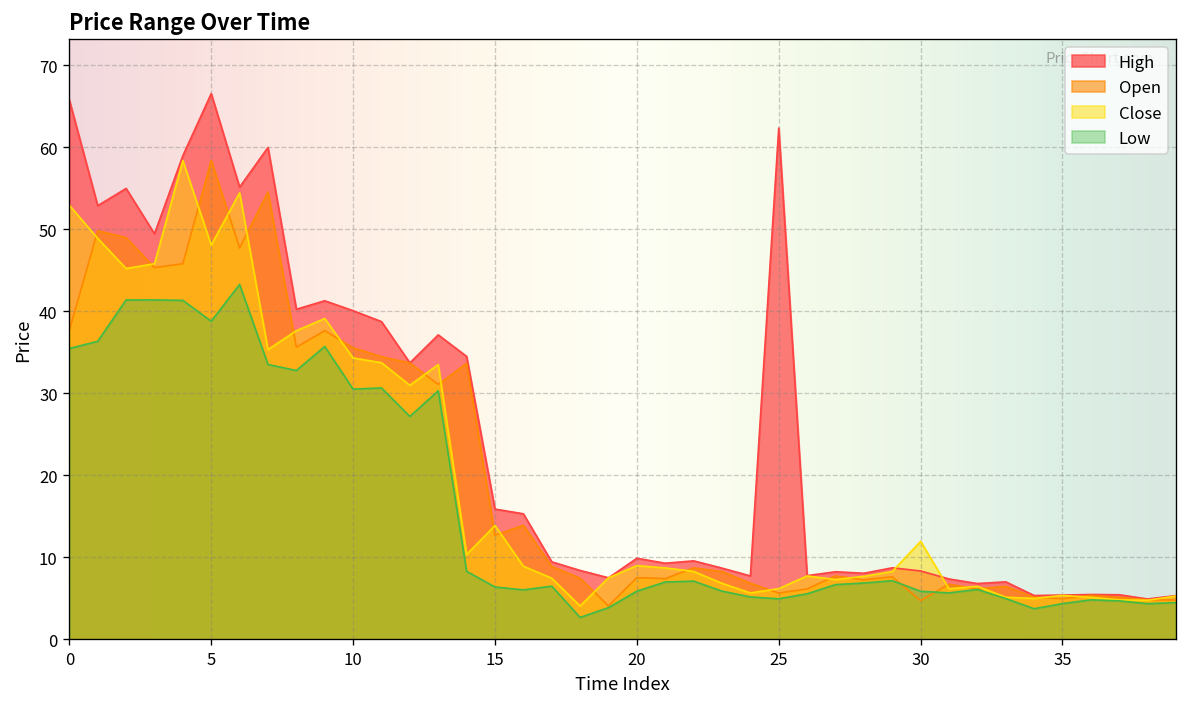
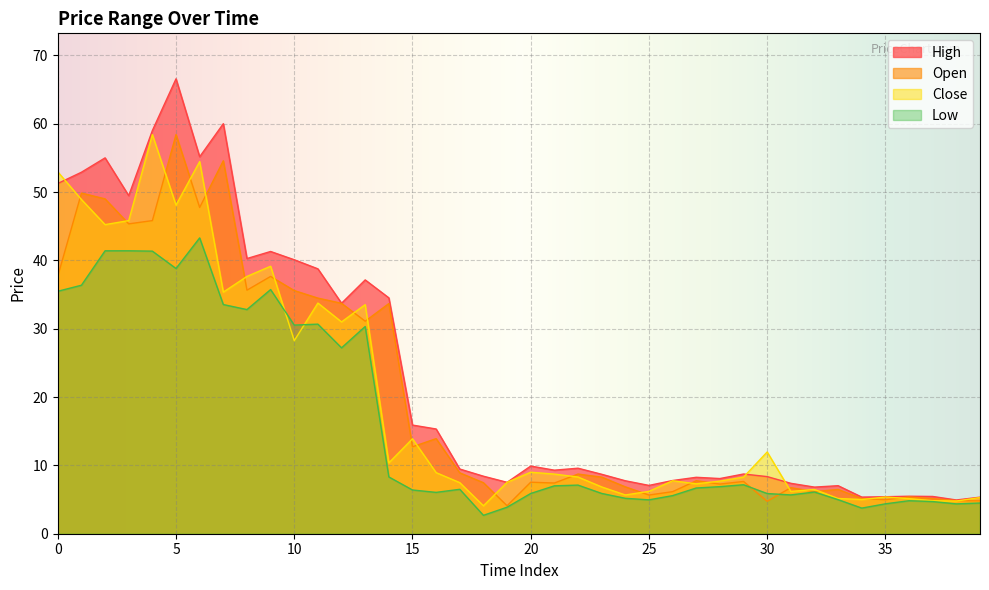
  {
    "High": {
-     "0": 66,
+     "0": 51,
      "5": 67,
      "10": 40,
      "15": 16,
      "20": 10,
-     "25": 62,
+     "25": 7,
      "30": 8
    },
    "Open": {
      "0": 38,
      "5": 58,
      "10": 36,
      "15": 13,
      "20": 8,
      "25": 6,
      "30": 5,
      "35": 5
    },
    "Close": {
      "0": 53,
      "5": 48,
-     "10": 34,
+     "10": 28,
      "15": 14,
      "20": 9,
      "25": 6,
      "30": 12
    },
    "Low": {
      "0": 35,
      "5": 39,
      "10": 31,
      "15": 6,
      "20": 6,
      "25": 5,
      "30": 6,
      "35": 4
    }
  }
